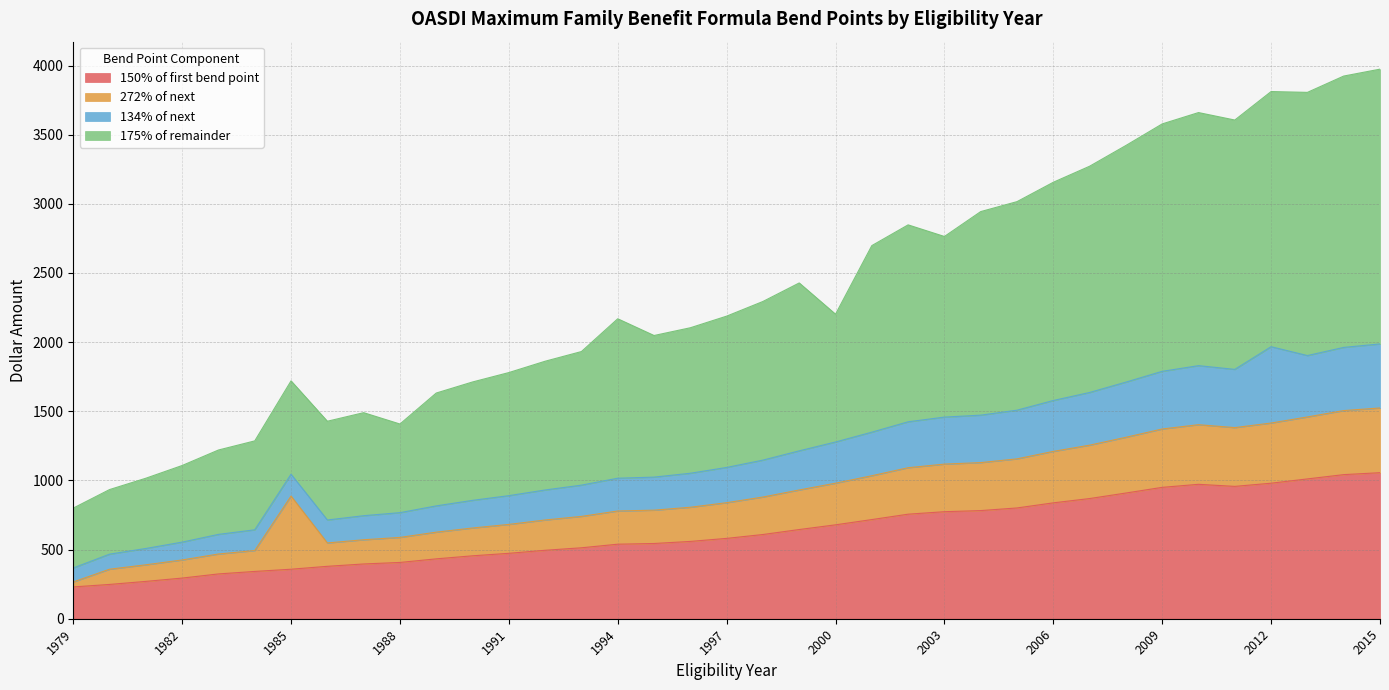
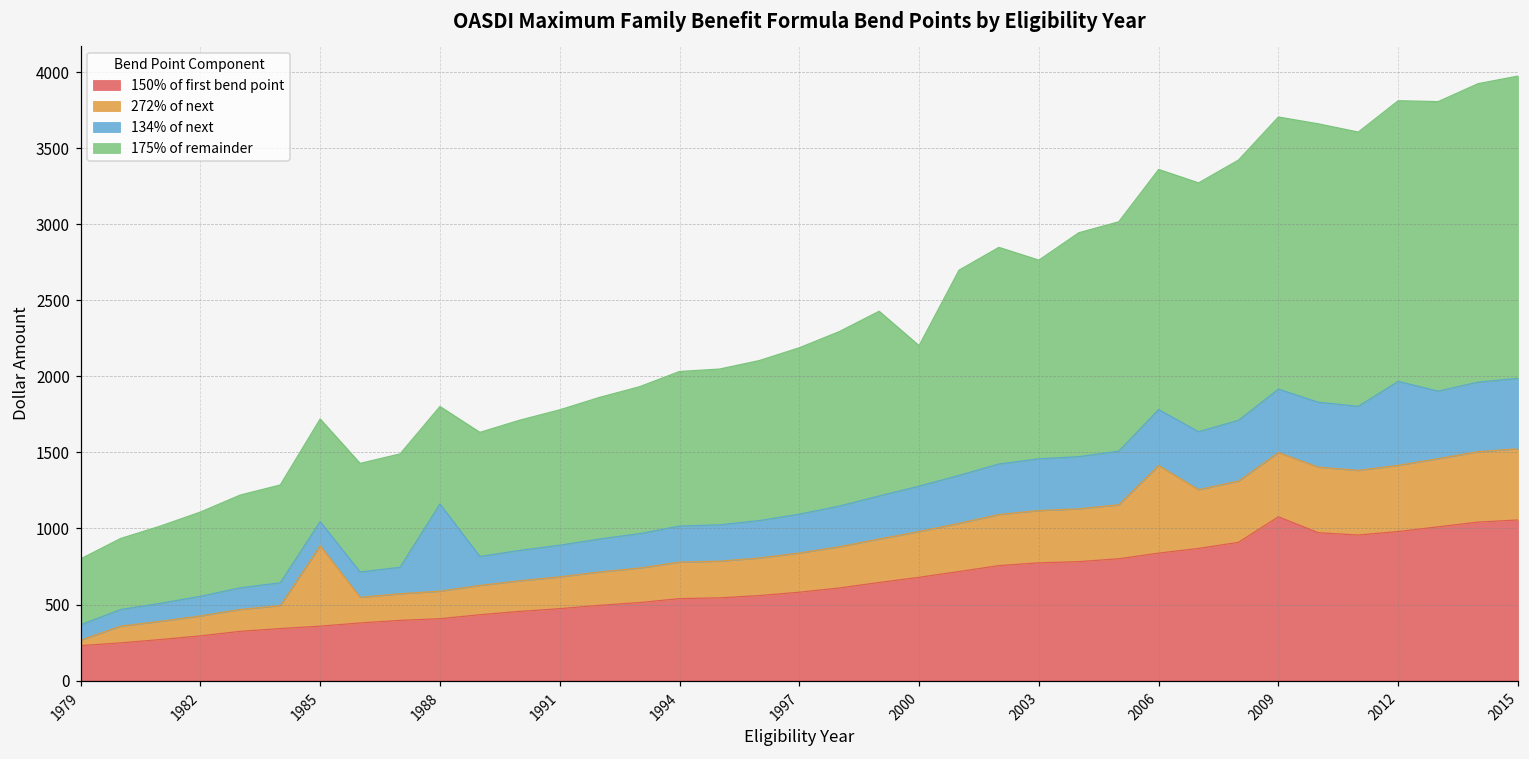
  {
    "150% of first bend point": {
      "1979": 230,
      "1982": 290,
      "1985": 360,
      "1988": 410,
      "1991": 470,
      "1994": 540,
      "1997": 580,
      "2000": 680,
      "2003": 770,
      "2006": 840,
-     "2009": 950,
+     "2009": 1080,
      "2012": 980,
      "2015": 1060
    },
    "272% of next": {
      "1979": 40,
      "1982": 130,
      "1985": 530,
      "1988": 180,
      "1991": 210,
      "1994": 240,
      "1997": 260,
      "2000": 300,
      "2003": 340,
-     "2006": 370,
+     "2006": 580,
      "2009": 420,
      "2012": 440,
      "2015": 470
    },
    "134% of next": {
      "1979": 100,
      "1982": 130,
      "1985": 160,
-     "1988": 180,
+     "1988": 570,
      "1991": 210,
      "1994": 240,
      "1997": 260,
      "2000": 300,
      "2003": 340,
      "2006": 370,
      "2009": 420,
      "2012": 550,
      "2015": 460
    },
    "175% of remainder": {
      "1979": 430,
      "1982": 550,
      "1985": 680,
      "1988": 640,
      "1991": 890,
-     "1994": 1150,
+     "1994": 1020,
      "1997": 1090,
      "2000": 920,
      "2003": 1310,
      "2006": 1580,
      "2009": 1790,
      "2012": 1850,
      "2015": 1990
    }
  }
